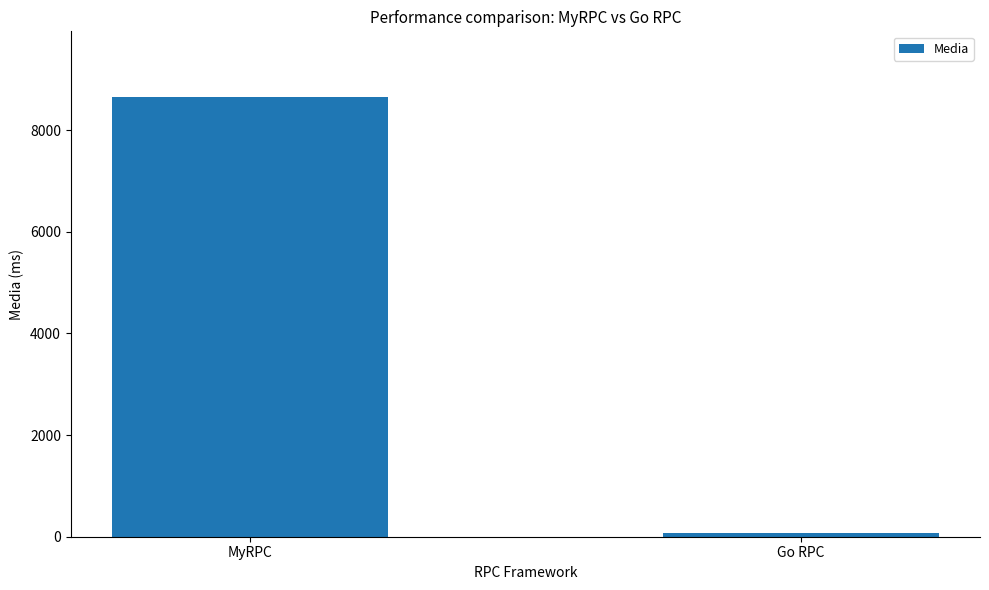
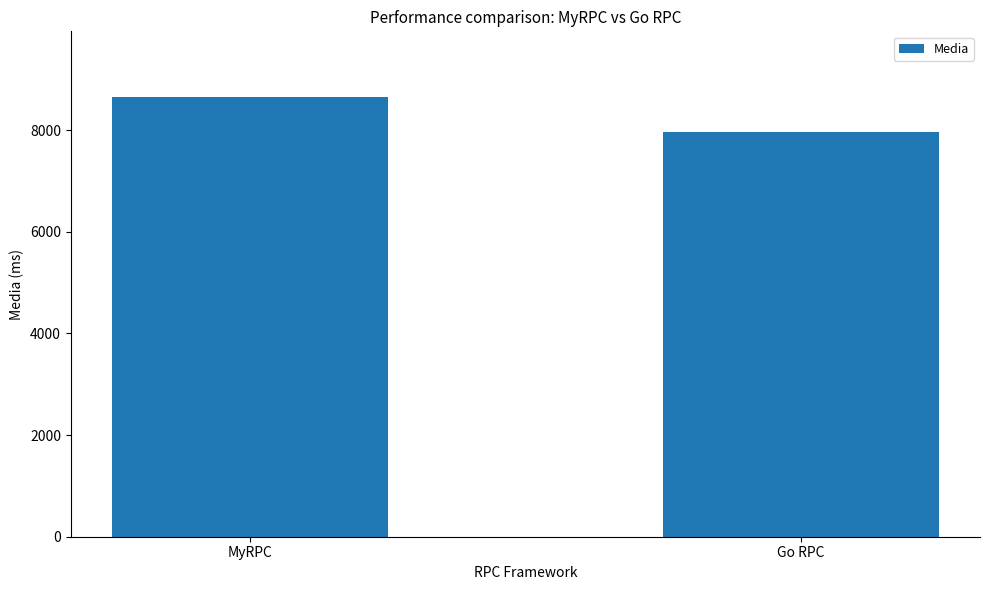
  {
    "MyRPC": 8600,
-   "Go RPC": 100
+   "Go RPC": 8000
  }
